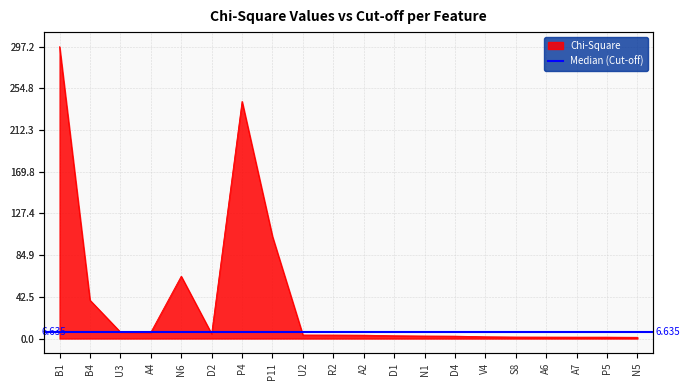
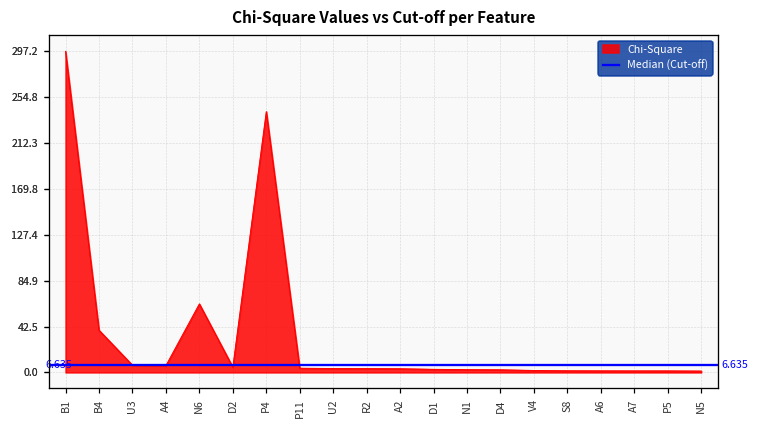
  {
    "B1": 300,
    "B4": 40,
    "U3": 10,
    "A4": 10,
    "N6": 60,
    "D2": 0,
    "P4": 240,
-   "P11": 100,
+   "P11": 0,
    "U2": 0,
    "R2": 0,
    "A2": 0,
    "D1": 0,
    "N1": 0,
    "D4": 0,
    "V4": 0,
    "S8": 0,
    "A6": 0,
    "A7": 0,
    "P5": 0
  }
